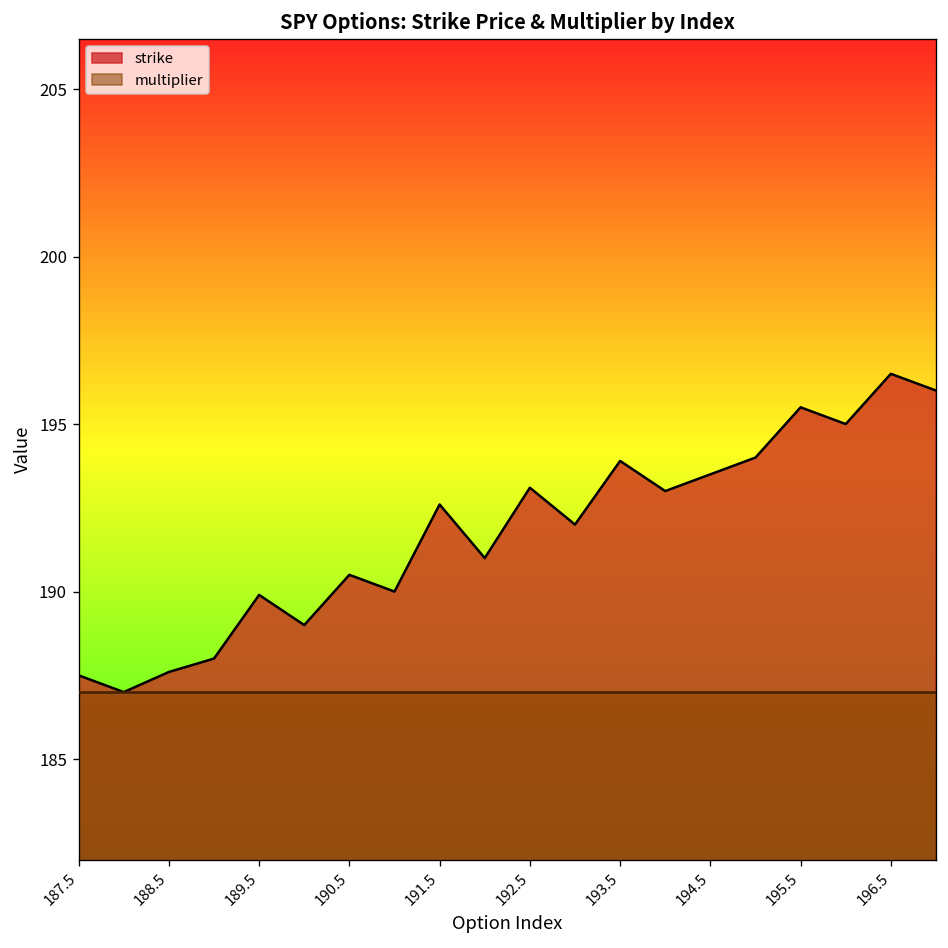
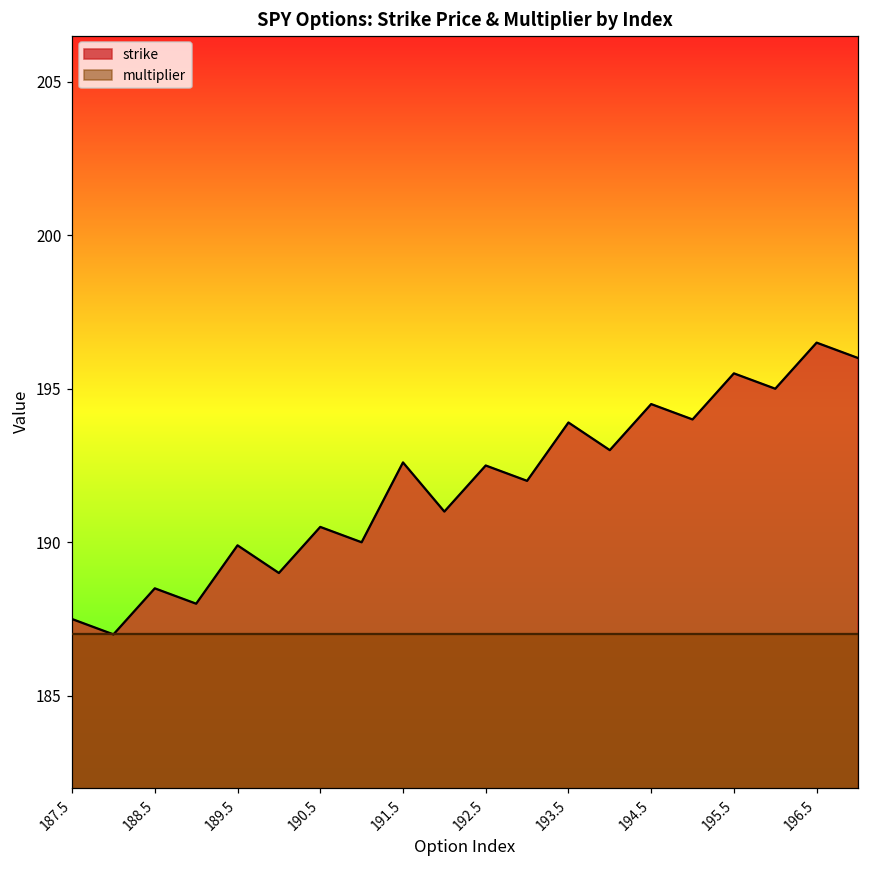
  {
    "strike": {
      "187.5": 187.5,
-     "188.5": 187.6,
+     "188.5": 188.5,
      "189.5": 189.9,
      "190.5": 190.5,
      "191.5": 192.6,
-     "192.5": 193.1,
+     "192.5": 192.5,
      "193.5": 193.9,
-     "194.5": 193.5,
+     "194.5": 194.5,
      "195.5": 195.5,
      "196.5": 196.5
    },
    "multiplier": {
      "187.5": 187.0,
      "188.5": 187.0,
      "189.5": 187.0,
      "190.5": 187.0,
      "191.5": 187.0,
      "192.5": 187.0,
      "193.5": 187.0,
      "194.5": 187.0,
      "195.5": 187.0,
      "196.5": 187.0
    }
  }
